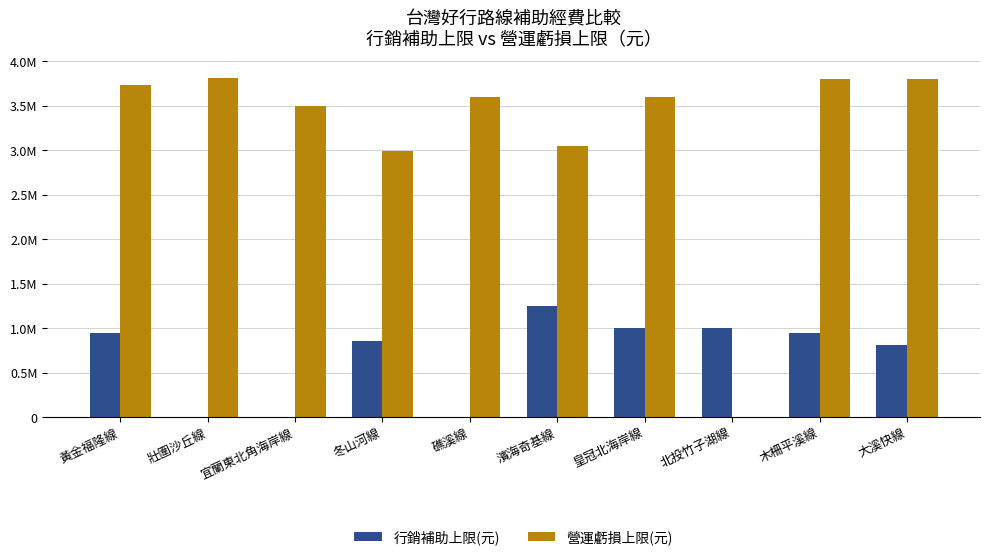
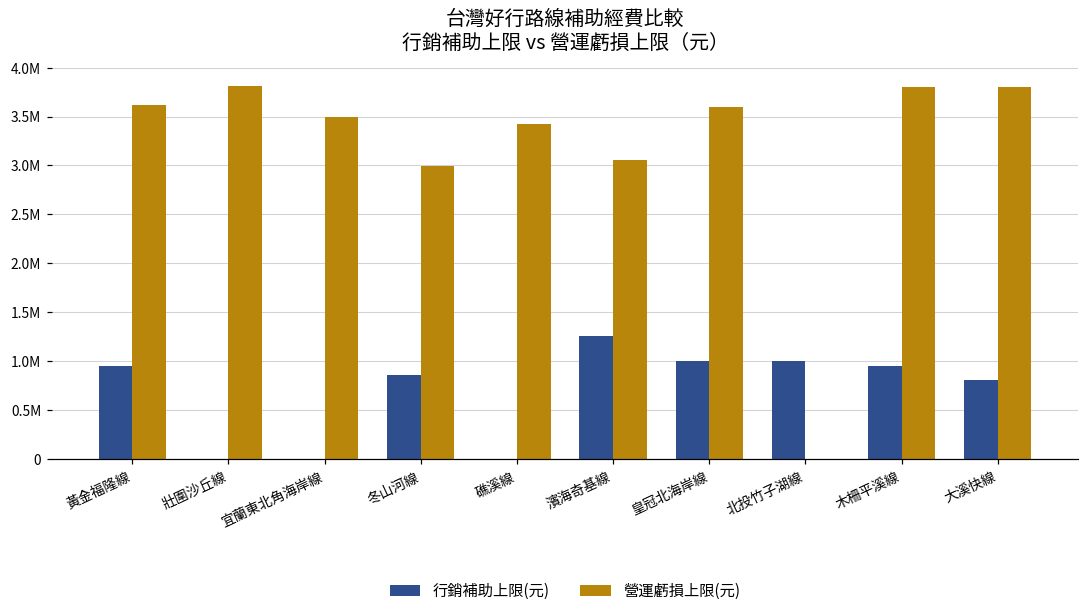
  {
    "行銷補助上限(元)": {
      "黃金福隆線": 1000000,
      "壯圍沙丘線": 0,
      "宜蘭東北角海岸線": 0,
      "冬山河線": 900000,
      "礁溪線": 0,
      "濱海奇基線": 1300000,
      "皇冠北海岸線": 1000000,
      "北投竹子湖線": 1000000,
      "木柵平溪線": 1000000,
      "大溪快線": 800000
    },
    "營運虧損上限(元)": {
-     "黃金福隆線": 3700000,
+     "黃金福隆線": 3600000,
      "壯圍沙丘線": 3800000,
      "宜蘭東北角海岸線": 3500000,
      "冬山河線": 3000000,
-     "礁溪線": 3600000,
+     "礁溪線": 3400000,
      "濱海奇基線": 3100000,
      "皇冠北海岸線": 3600000,
      "北投竹子湖線": 0,
      "木柵平溪線": 3800000,
      "大溪快線": 3800000
    }
  }
